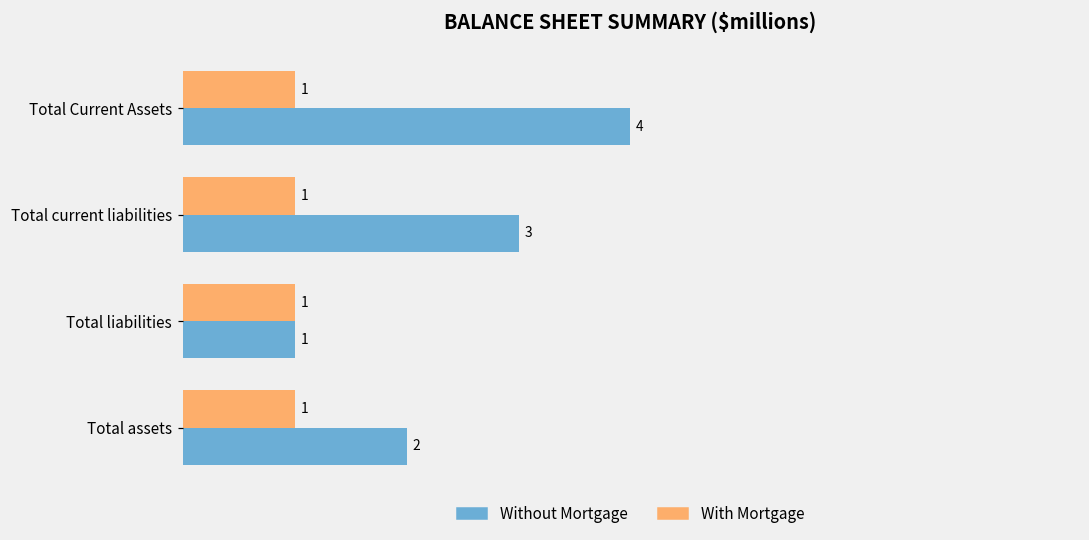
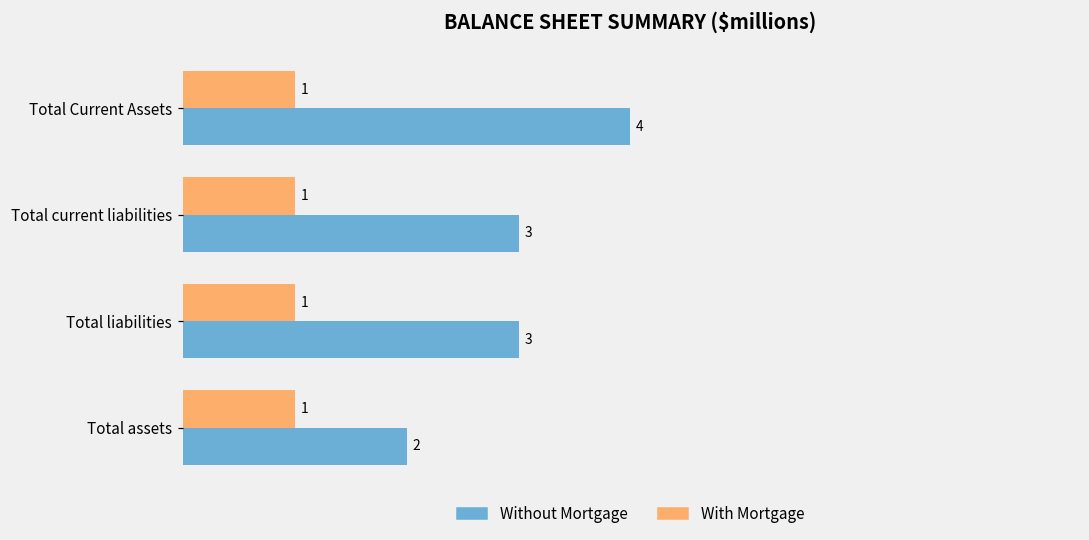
  {
    "Without Mortgage": {
      "Total Current Assets": 4,
      "Total current liabilities": 3,
-     "Total liabilities": 1,
+     "Total liabilities": 3,
      "Total assets": 2
    },
    "With Mortgage": {
      "Total Current Assets": 1,
      "Total current liabilities": 1,
      "Total liabilities": 1,
      "Total assets": 1
    }
  }
